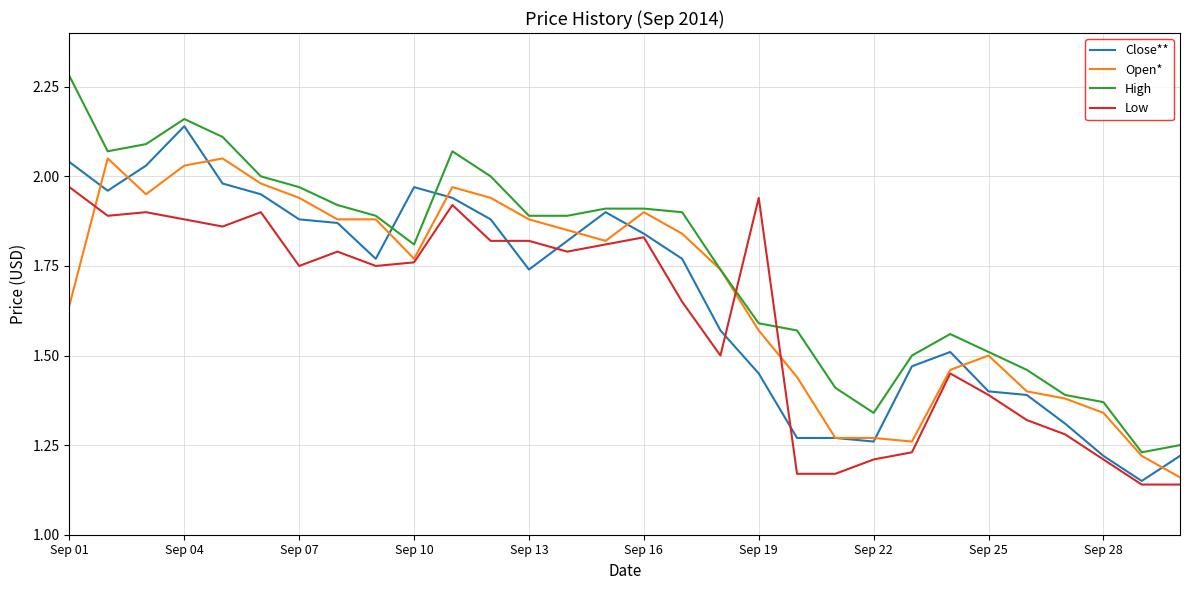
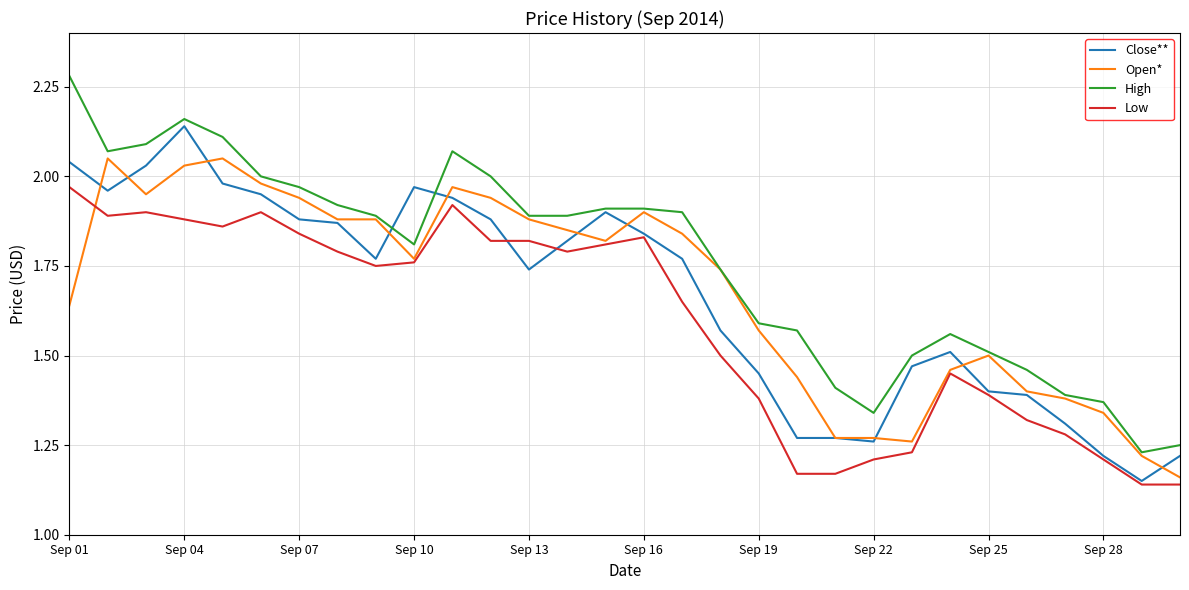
  {
    "Close**": {
      "Sep 01": 2.04,
      "Sep 04": 2.14,
      "Sep 07": 1.88,
      "Sep 10": 1.97,
      "Sep 13": 1.74,
      "Sep 16": 1.84,
      "Sep 19": 1.45,
      "Sep 22": 1.26,
      "Sep 25": 1.40,
      "Sep 28": 1.22
    },
    "Open*": {
      "Sep 01": 1.64,
      "Sep 04": 2.03,
      "Sep 07": 1.94,
      "Sep 10": 1.77,
      "Sep 13": 1.88,
      "Sep 16": 1.90,
      "Sep 19": 1.57,
      "Sep 22": 1.27,
      "Sep 25": 1.50,
      "Sep 28": 1.34
    },
    "High": {
      "Sep 01": 2.28,
      "Sep 04": 2.16,
      "Sep 07": 1.97,
      "Sep 10": 1.81,
      "Sep 13": 1.89,
      "Sep 16": 1.91,
      "Sep 19": 1.59,
      "Sep 22": 1.34,
      "Sep 25": 1.51,
      "Sep 28": 1.37
    },
    "Low": {
      "Sep 01": 1.97,
      "Sep 04": 1.88,
-     "Sep 07": 1.75,
+     "Sep 07": 1.84,
      "Sep 10": 1.76,
      "Sep 13": 1.82,
      "Sep 16": 1.83,
-     "Sep 19": 1.94,
+     "Sep 19": 1.38,
      "Sep 22": 1.21,
      "Sep 25": 1.39,
      "Sep 28": 1.21
    }
  }
